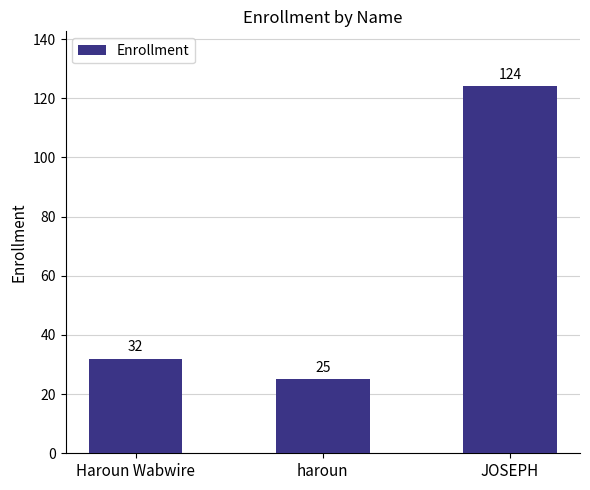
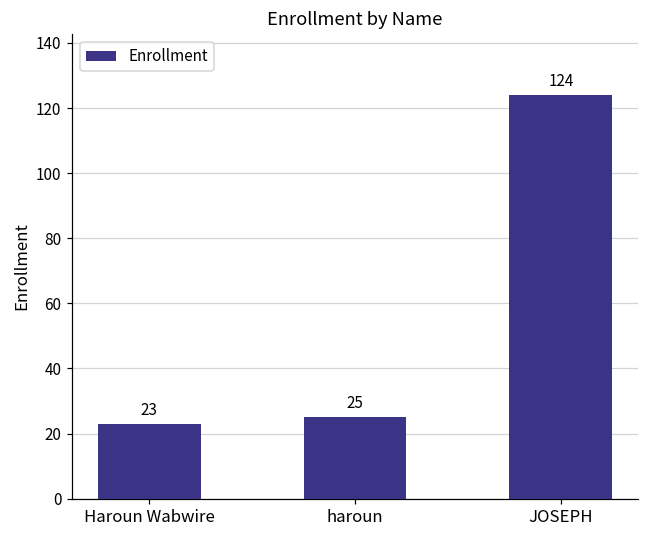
  {
-   "Haroun Wabwire": 32,
+   "Haroun Wabwire": 23,
    "haroun": 25,
    "JOSEPH": 124
  }
